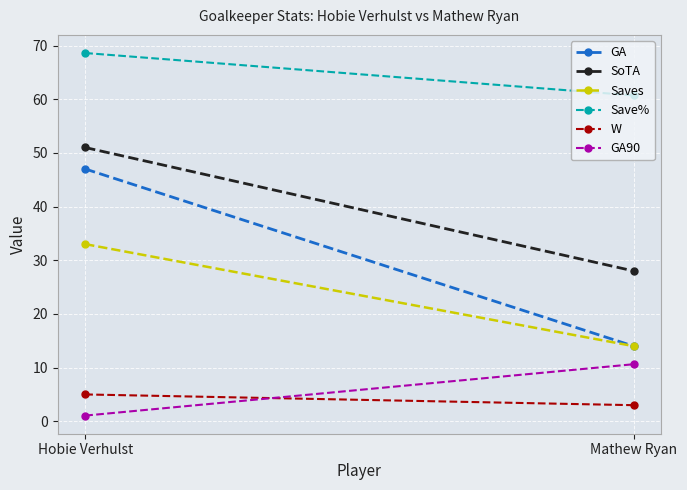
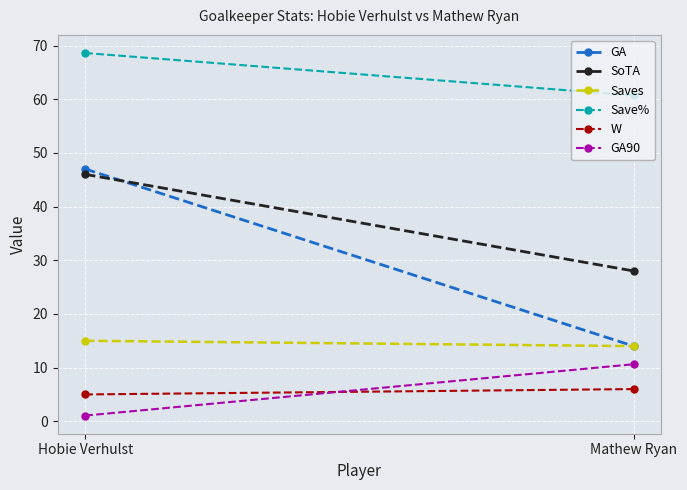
  {
    "GA": {
      "Hobie Verhulst": 47
    },
    "SoTA": {
-     "Hobie Verhulst": 51,
+     "Hobie Verhulst": 46,
      "Mathew Ryan": 28
    },
    "Saves": {
-     "Hobie Verhulst": 33
+     "Hobie Verhulst": 15
    },
    "Save%": {
      "Hobie Verhulst": 69
    },
    "W": {
      "Hobie Verhulst": 5,
-     "Mathew Ryan": 3
+     "Mathew Ryan": 6
    },
    "GA90": {
      "Hobie Verhulst": 1,
      "Mathew Ryan": 11
    }
  }
